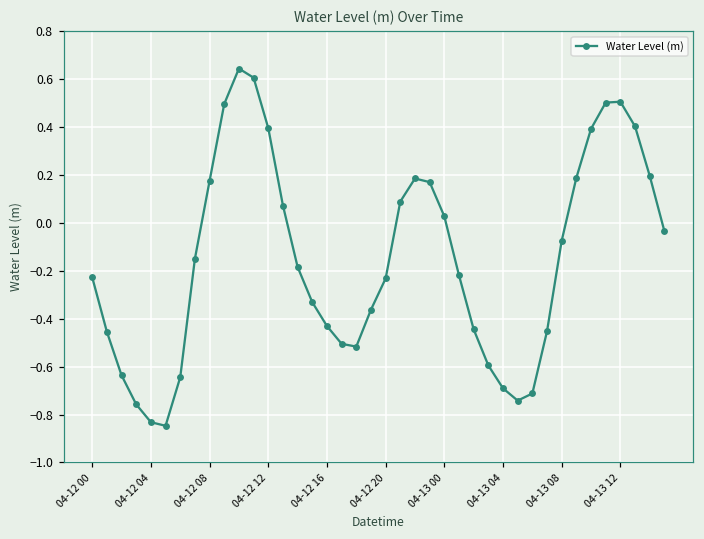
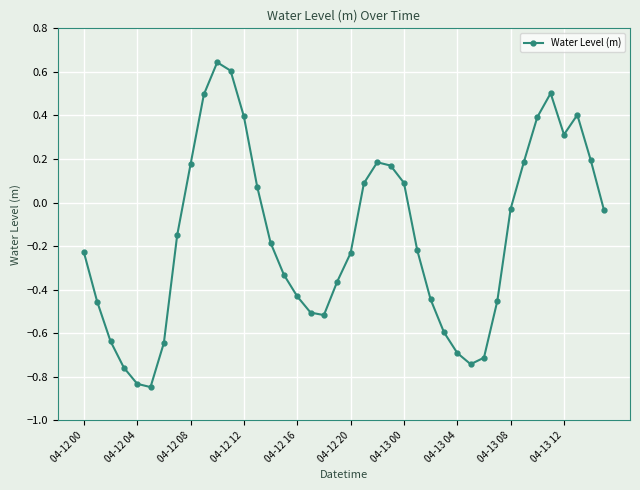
  {
    "04-12 00": -0.23,
    "04-12 04": -0.83,
    "04-12 08": 0.18,
    "04-12 12": 0.40,
    "04-12 16": -0.43,
    "04-12 20": -0.23,
-   "04-13 00": 0.03,
+   "04-13 00": 0.09,
    "04-13 04": -0.69,
-   "04-13 08": -0.07,
-   "04-13 12": 0.51
+   "04-13 08": -0.03,
+   "04-13 12": 0.31
  }
